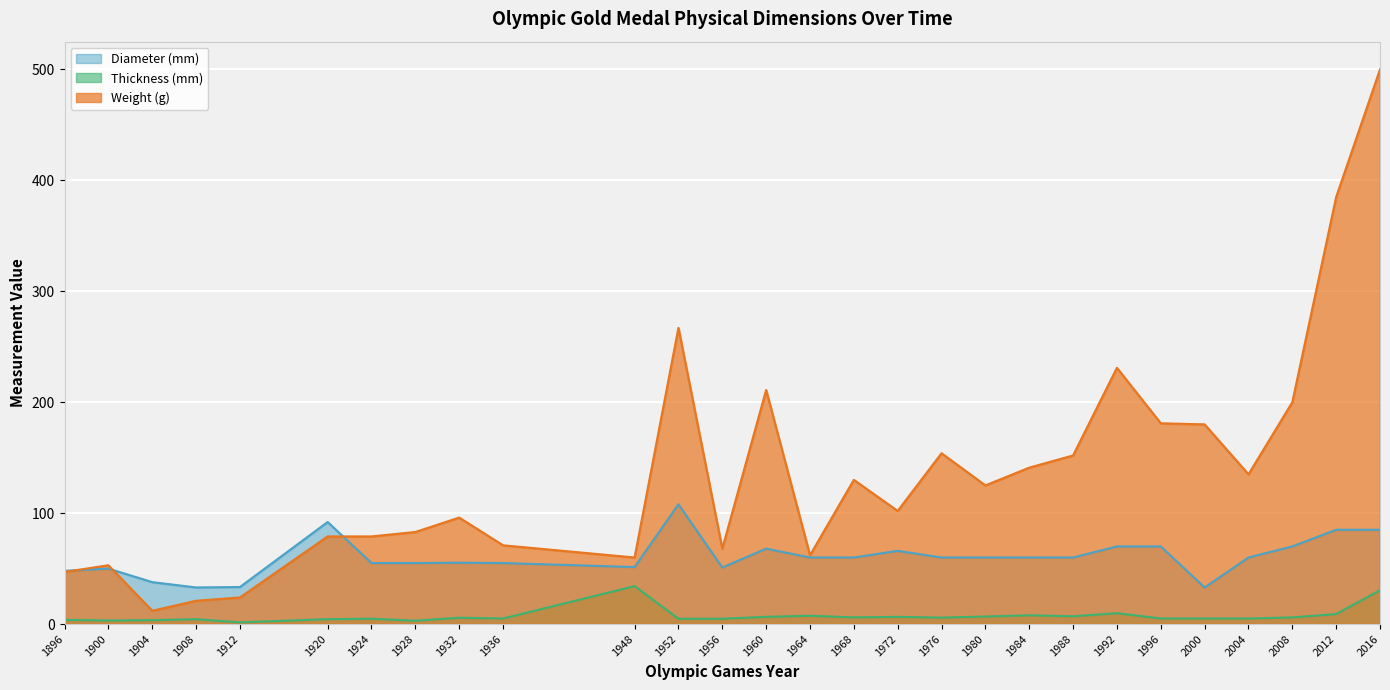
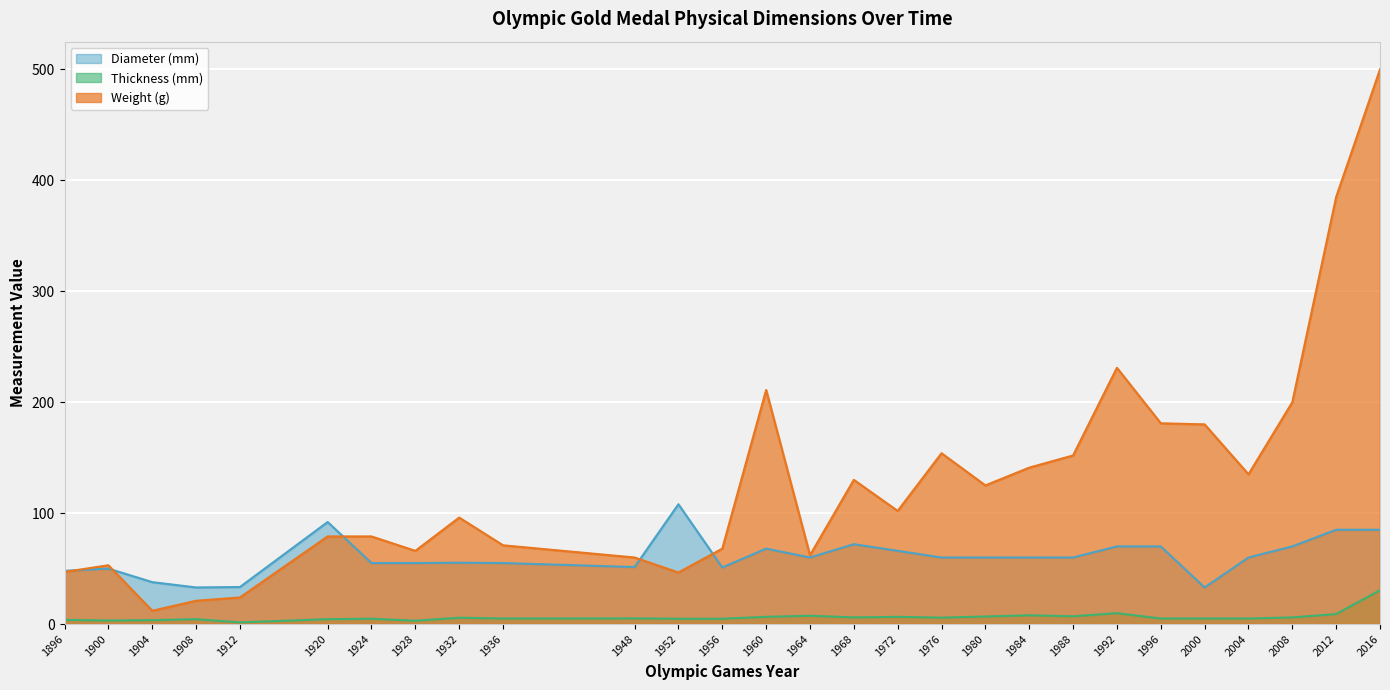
  {
    "Diameter (mm)": {
      "1900": 50,
      "1904": 38,
      "1908": 33,
      "1912": 33,
      "1920": 92,
      "1924": 55,
      "1928": 55,
      "1932": 55,
      "1936": 55,
      "1948": 51,
      "1952": 108,
      "1956": 51,
      "1960": 68,
-     "1968": 60,
+     "1968": 72,
      "1972": 66,
      "1976": 60,
      "1980": 60,
      "1984": 60,
      "1988": 60,
      "1992": 70,
      "1996": 70,
      "2000": 33,
      "2004": 60,
      "2008": 70,
      "2012": 85,
      "2016": 85
    },
    "Thickness (mm)": {
      "1896": 4,
      "1900": 3,
      "1904": 4,
      "1908": 4,
      "1912": 2,
      "1920": 4,
      "1924": 5,
      "1928": 3,
      "1932": 6,
      "1936": 5,
-     "1948": 34,
+     "1948": 5,
      "1952": 5,
      "1956": 5,
      "1960": 7,
      "1964": 8,
      "1968": 6,
      "1972": 7,
      "1976": 6,
      "1980": 7,
      "1984": 8,
      "1988": 7,
      "1992": 10,
      "1996": 5,
      "2000": 5,
      "2004": 5,
      "2008": 6,
      "2012": 9,
      "2016": 31
    },
    "Weight (g)": {
      "1900": 53,
      "1904": 12,
      "1908": 21,
      "1912": 24,
      "1920": 79,
      "1924": 79,
-     "1928": 83,
+     "1928": 66,
      "1932": 96,
      "1936": 71,
      "1948": 60,
-     "1952": 267,
+     "1952": 47,
      "1956": 68,
      "1960": 211,
      "1968": 130,
      "1972": 102,
      "1976": 154,
      "1980": 125,
      "1984": 141,
      "1988": 152,
      "1992": 231,
      "1996": 181,
      "2000": 180,
      "2004": 135,
      "2008": 200,
      "2012": 385,
      "2016": 500
    }
  }
